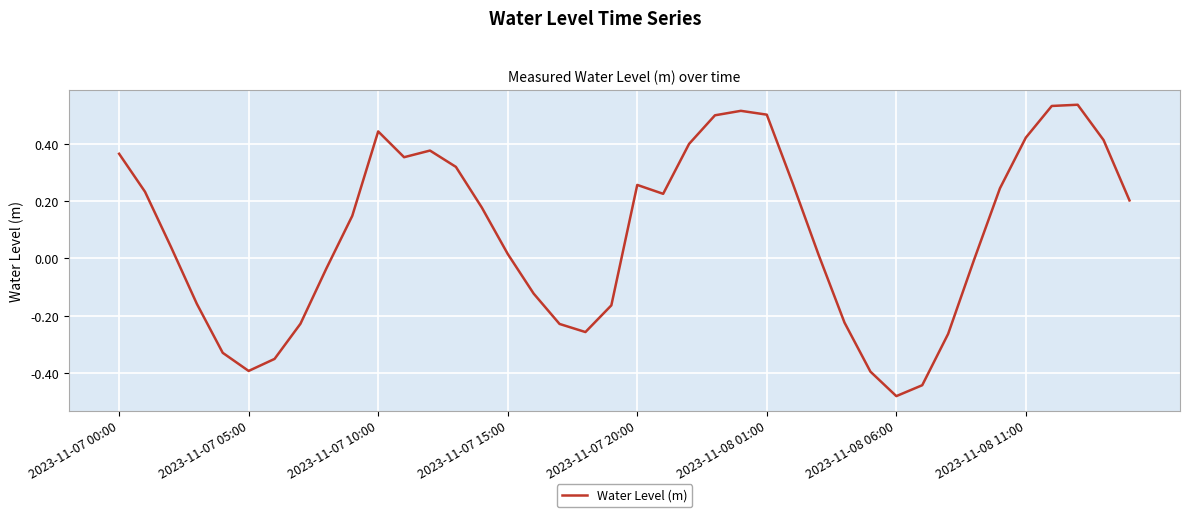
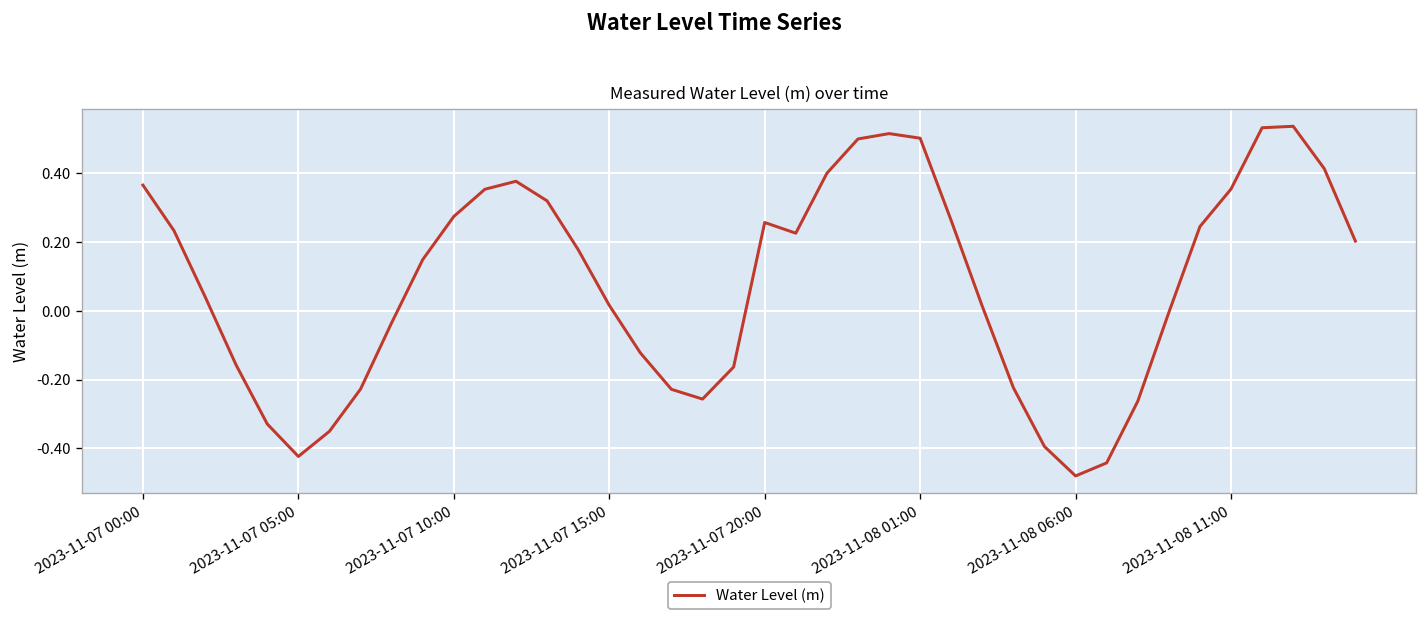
  {
    "2023-11-07 00:00": 0.37,
-   "2023-11-07 05:00": -0.39,
-   "2023-11-07 10:00": 0.44,
+   "2023-11-07 05:00": -0.42,
+   "2023-11-07 10:00": 0.27,
    "2023-11-07 15:00": 0.02,
    "2023-11-07 20:00": 0.26,
    "2023-11-08 01:00": 0.50,
    "2023-11-08 06:00": -0.48,
-   "2023-11-08 11:00": 0.42
+   "2023-11-08 11:00": 0.35
  }
